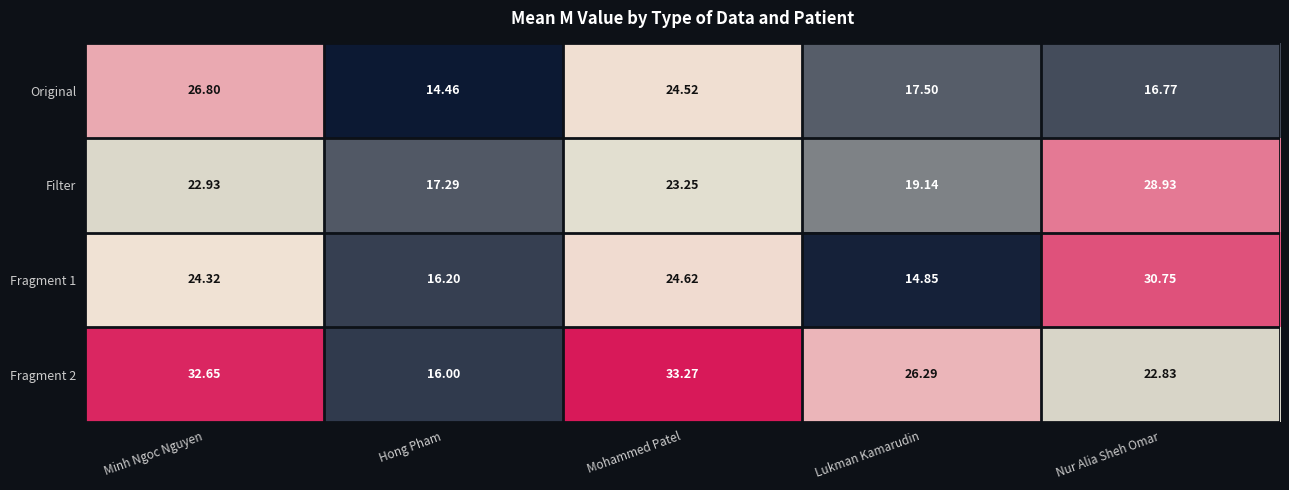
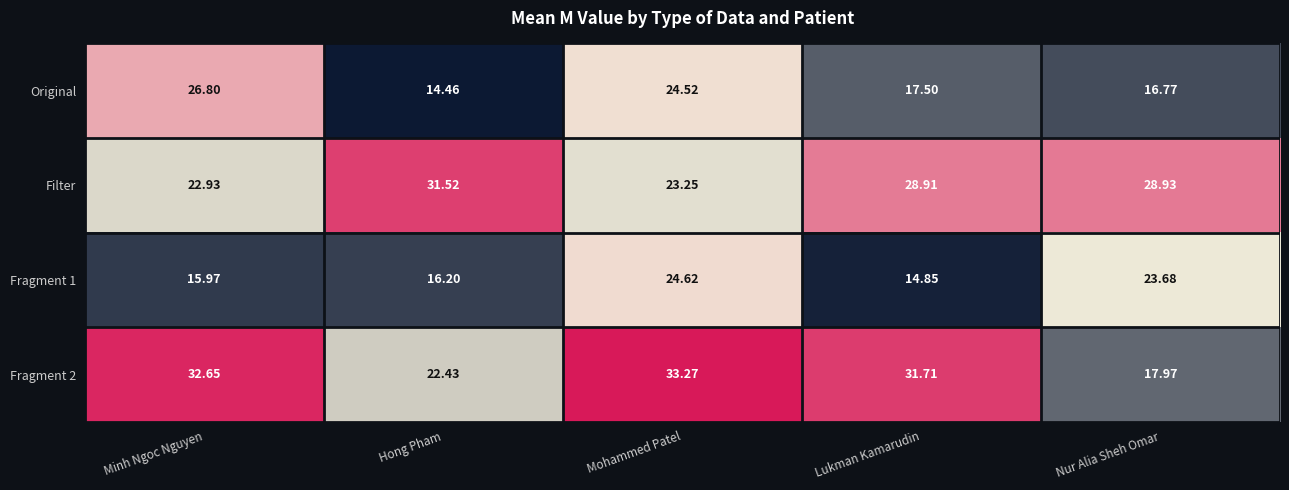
  {
    "Original": {
      "Minh Ngoc Nguyen": 26.80,
      "Hong Pham": 14.46,
      "Mohammed Patel": 24.52,
      "Lukman Kamarudin": 17.50,
      "Nur Alia Sheh Omar": 16.77
    },
    "Filter": {
      "Minh Ngoc Nguyen": 22.93,
-     "Hong Pham": 17.29,
+     "Hong Pham": 31.52,
      "Mohammed Patel": 23.25,
-     "Lukman Kamarudin": 19.14,
+     "Lukman Kamarudin": 28.91,
      "Nur Alia Sheh Omar": 28.93
    },
    "Fragment 1": {
-     "Minh Ngoc Nguyen": 24.32,
+     "Minh Ngoc Nguyen": 15.97,
      "Hong Pham": 16.20,
      "Mohammed Patel": 24.62,
      "Lukman Kamarudin": 14.85,
-     "Nur Alia Sheh Omar": 30.75
+     "Nur Alia Sheh Omar": 23.68
    },
    "Fragment 2": {
      "Minh Ngoc Nguyen": 32.65,
-     "Hong Pham": 16.00,
+     "Hong Pham": 22.43,
      "Mohammed Patel": 33.27,
-     "Lukman Kamarudin": 26.29,
-     "Nur Alia Sheh Omar": 22.83
+     "Lukman Kamarudin": 31.71,
+     "Nur Alia Sheh Omar": 17.97
    }
  }
